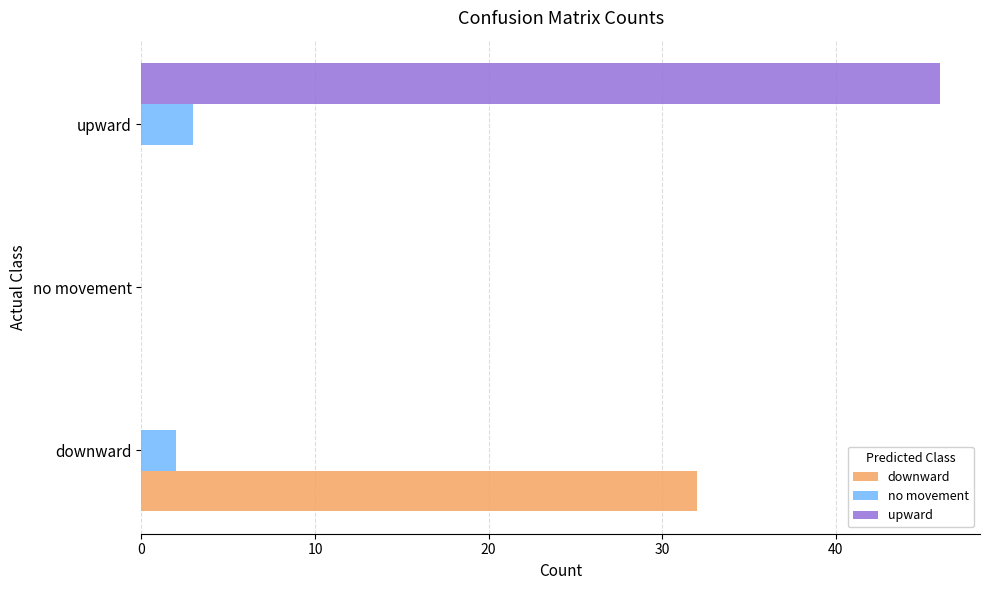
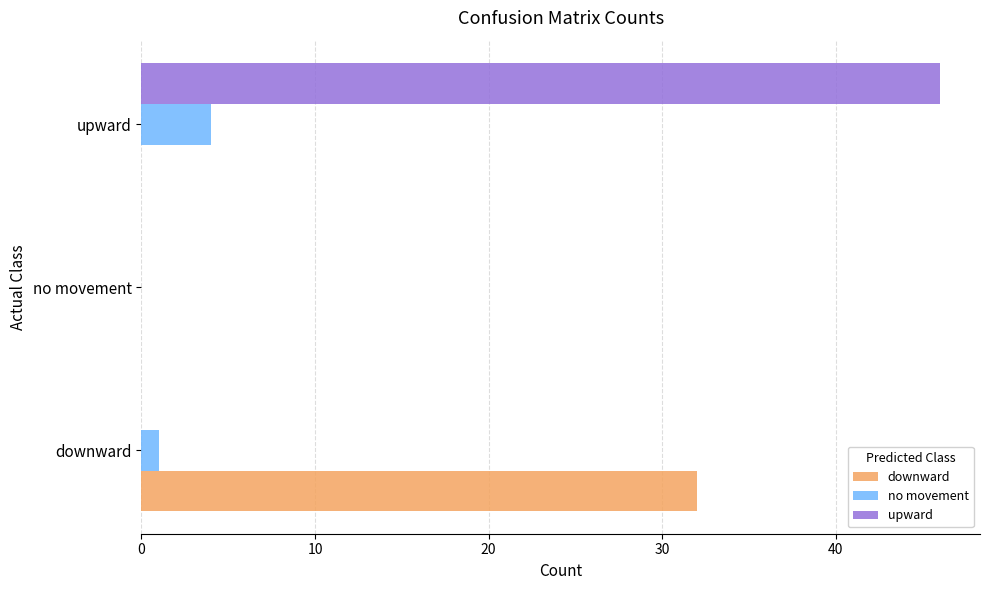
  {
    "downward": {
      "upward": 0,
      "no movement": 0,
      "downward": 32
    },
    "no movement": {
-     "upward": 3,
+     "upward": 4,
      "no movement": 0,
-     "downward": 2
+     "downward": 1
    },
    "upward": {
      "upward": 46,
      "no movement": 0,
      "downward": 0
    }
  }
